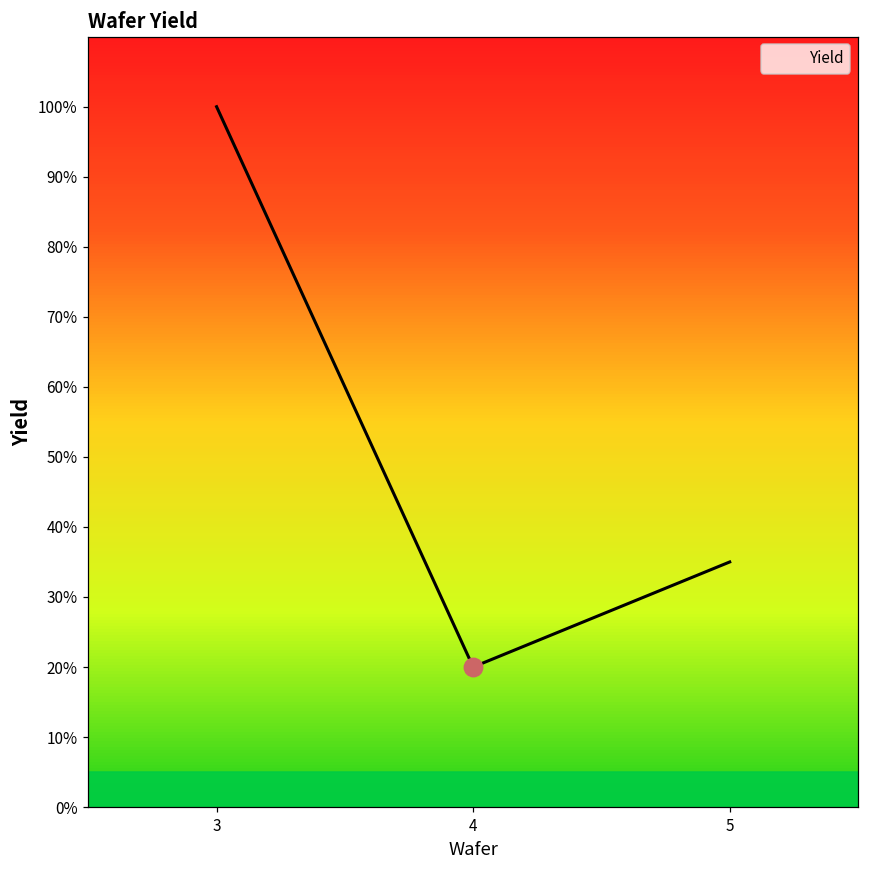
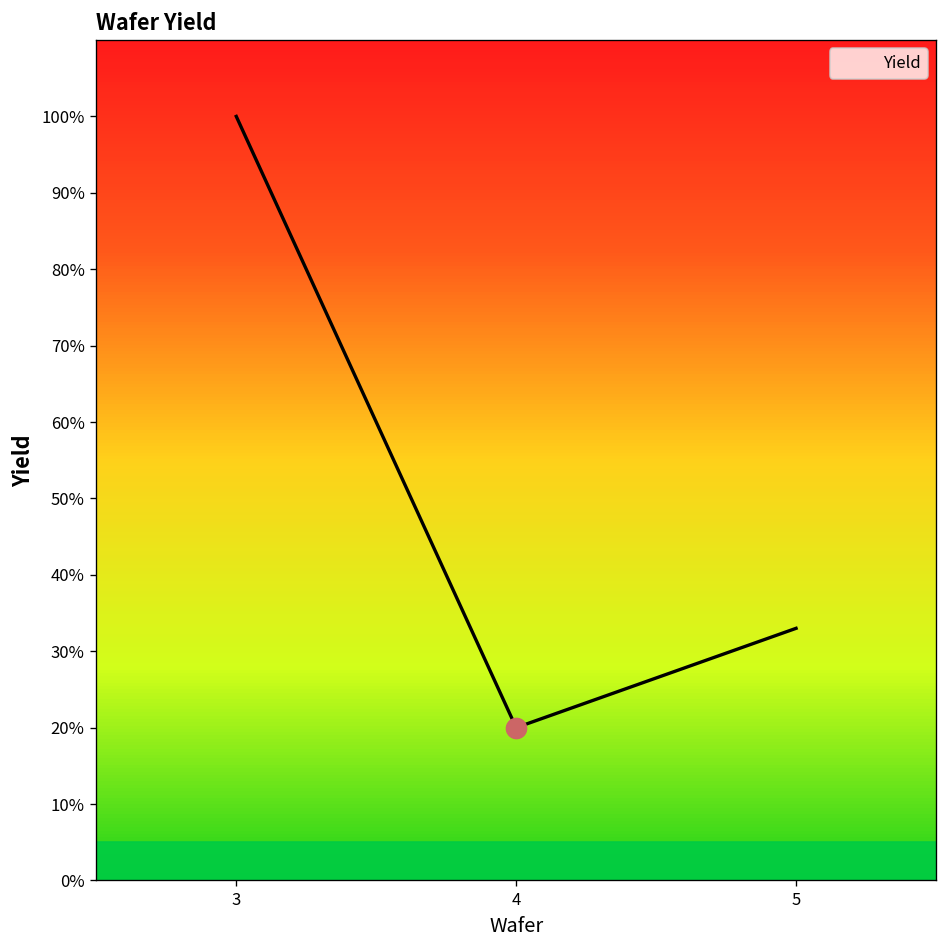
  {
    "Yield": {
      "3": "100%",
-     "5": "35%"
+     "5": "33%"
    }
  }
